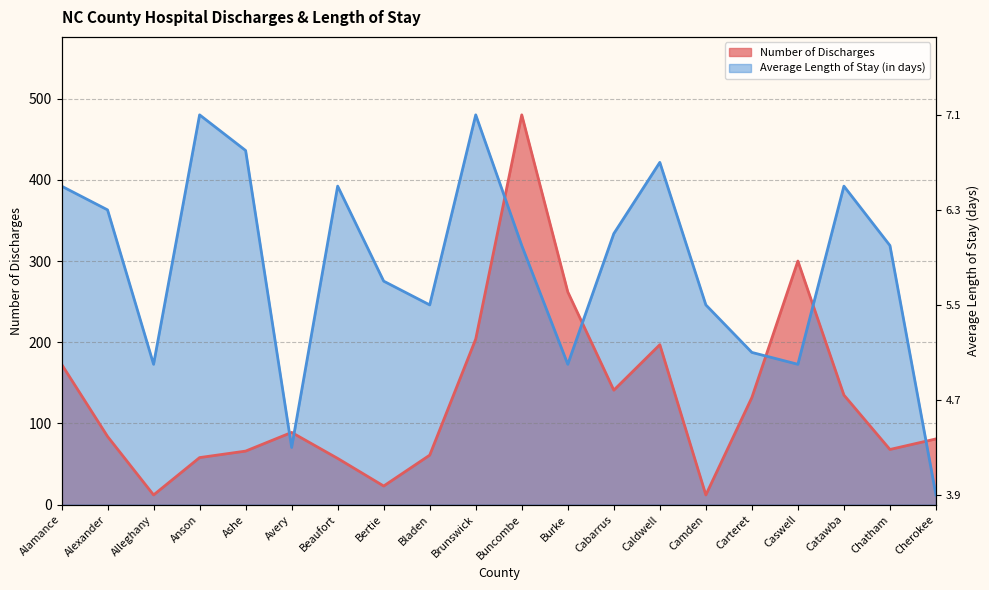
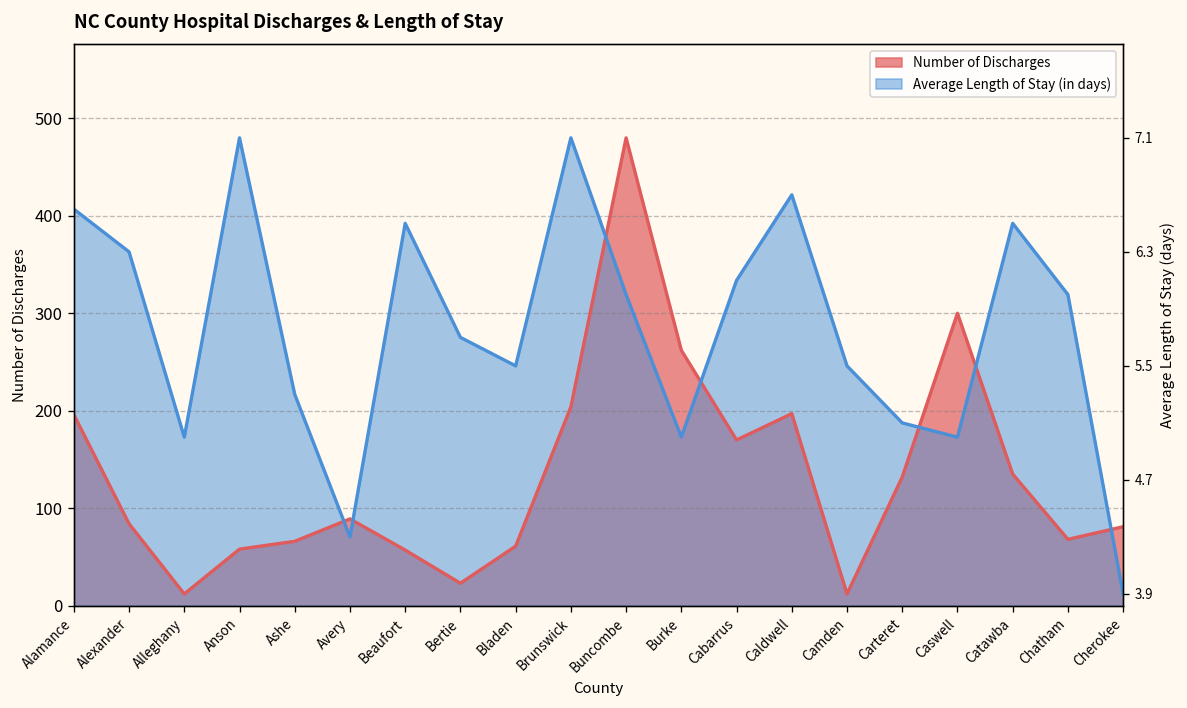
  {
    "Number of Discharges": {
-     "Alamance": 170,
+     "Alamance": 200,
      "Alexander": 80,
      "Alleghany": 10,
      "Anson": 60,
      "Ashe": 70,
      "Avery": 90,
      "Beaufort": 60,
      "Bertie": 20,
      "Bladen": 60,
      "Brunswick": 200,
      "Buncombe": 480,
      "Burke": 260,
-     "Cabarrus": 140,
+     "Cabarrus": 170,
      "Caldwell": 200,
      "Camden": 10,
      "Carteret": 130,
      "Caswell": 300,
      "Catawba": 140,
      "Chatham": 70,
      "Cherokee": 80
    },
    "Average Length of Stay (in days)": {
-     "Alamance": 390,
+     "Alamance": 410,
      "Alexander": 360,
      "Alleghany": 170,
      "Anson": 480,
-     "Ashe": 440,
+     "Ashe": 220,
      "Avery": 70,
      "Beaufort": 390,
      "Bertie": 280,
      "Bladen": 250,
      "Brunswick": 480,
      "Buncombe": 320,
      "Burke": 170,
      "Cabarrus": 330,
      "Caldwell": 420,
      "Camden": 250,
      "Carteret": 190,
      "Caswell": 170,
      "Catawba": 390,
      "Chatham": 320,
      "Cherokee": 10
    }
  }
